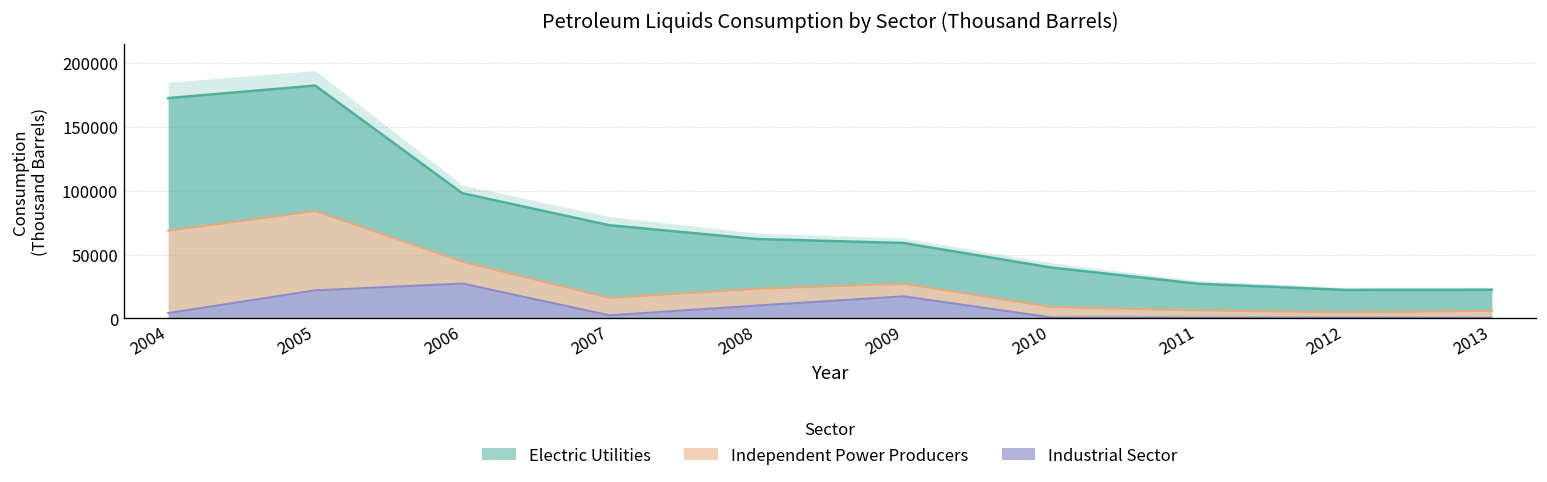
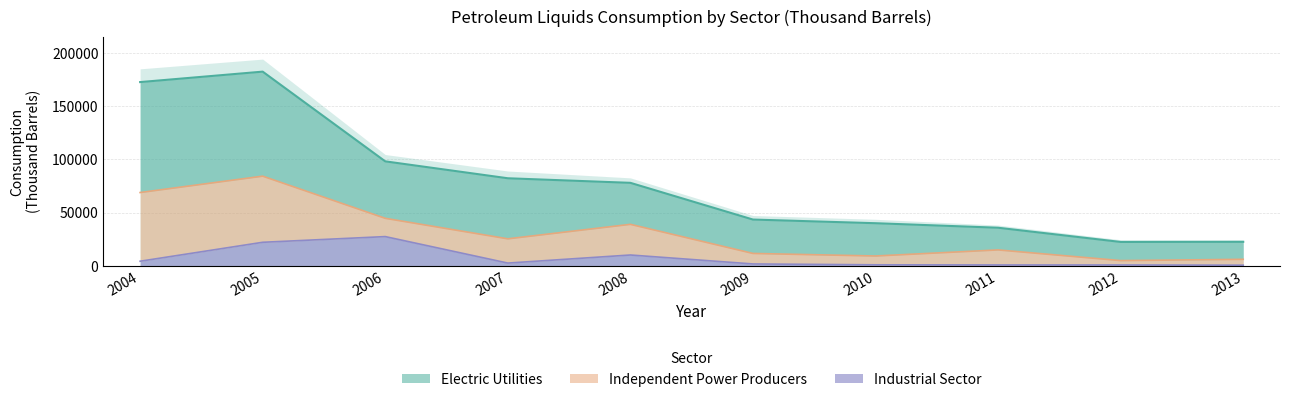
  {
    "Industrial Sector": {
      "2004": 4000,
      "2005": 22000,
      "2006": 27000,
      "2007": 2000,
      "2008": 10000,
-     "2009": 17000,
+     "2009": 2000,
      "2010": 1000,
      "2011": 1000,
      "2012": 1000,
      "2013": 1000
    },
    "Independent Power Producers": {
      "2004": 65000,
      "2005": 62000,
      "2006": 17000,
-     "2007": 14000,
-     "2008": 13000,
+     "2007": 23000,
+     "2008": 29000,
      "2009": 10000,
      "2010": 8000,
-     "2011": 6000,
+     "2011": 14000,
      "2012": 4000,
      "2013": 6000
    }
  }
